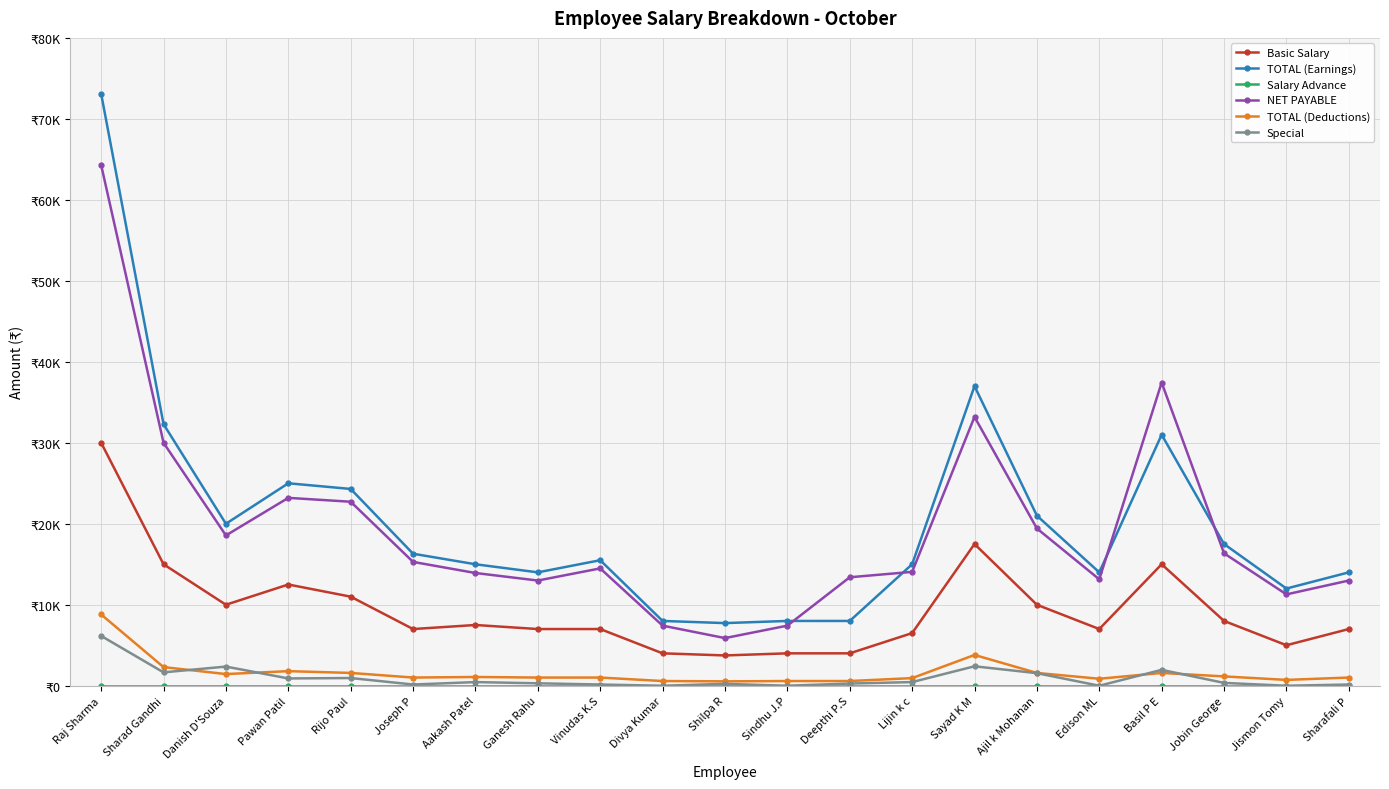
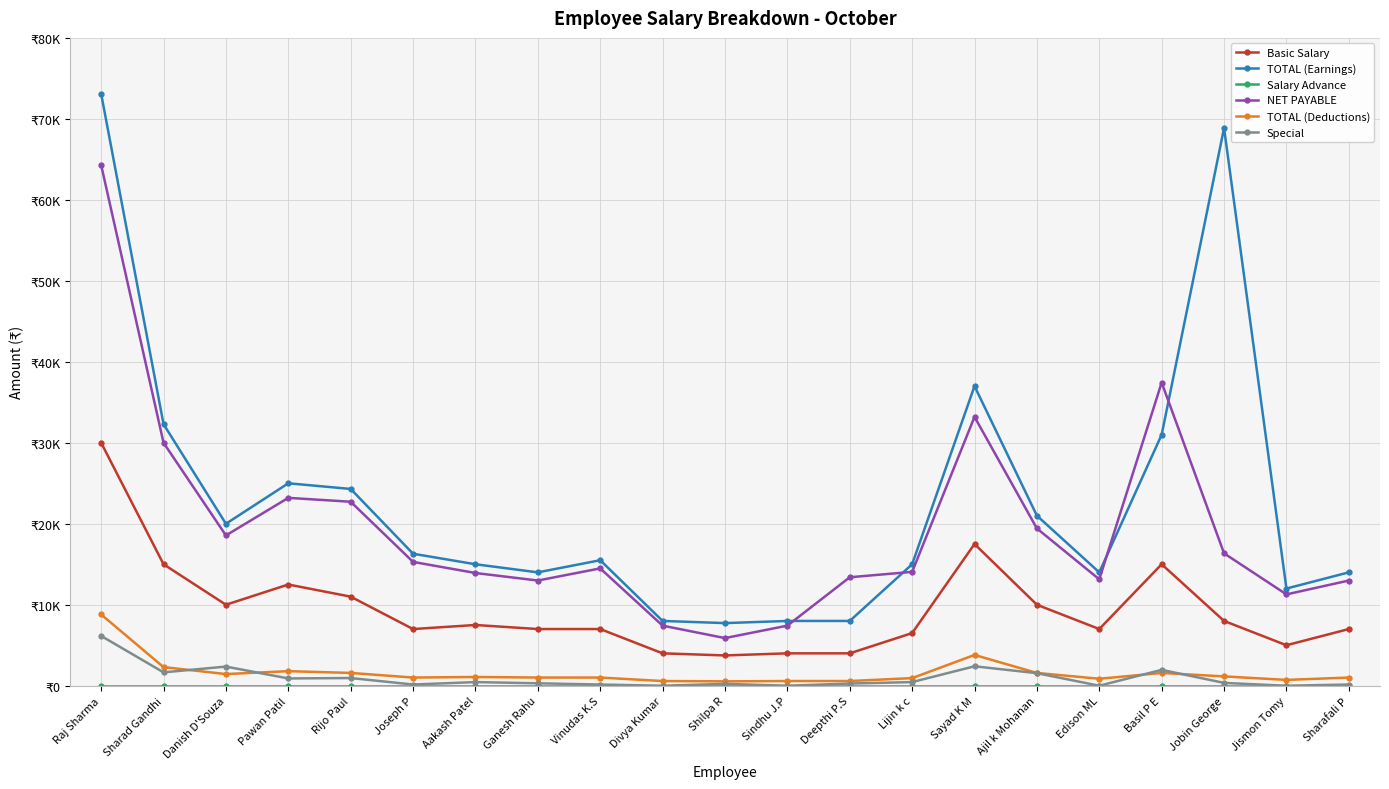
  {
    "Basic Salary": {
      "Raj Sharma": "₹30000",
      "Sharad Gandhi": "₹15000",
      "Danish D'Souza": "₹10000",
      "Pawan Patil": "₹13000",
      "Rijo Paul": "₹11000",
      "Joseph P": "₹7000",
      "Aakash Patel": "₹8000",
      "Ganesh Rahu": "₹7000",
      "Vinudas K.S": "₹7000",
      "Divya Kumar": "₹4000",
      "Shilpa R": "₹4000",
      "Sindhu J.P": "₹4000",
      "Deepthi P.S": "₹4000",
      "Lijin k c": "₹7000",
      "Sayad K M": "₹18000",
      "Ajil k Mohanan": "₹10000",
      "Edison ML": "₹7000",
      "Basil P E": "₹15000",
      "Jobin George": "₹8000",
      "Jismon Tomy": "₹5000",
      "Sharafali P": "₹7000"
    },
    "TOTAL (Earnings)": {
      "Raj Sharma": "₹73000",
      "Sharad Gandhi": "₹32000",
      "Danish D'Souza": "₹20000",
      "Pawan Patil": "₹25000",
      "Rijo Paul": "₹24000",
      "Joseph P": "₹16000",
      "Aakash Patel": "₹15000",
      "Ganesh Rahu": "₹14000",
      "Vinudas K.S": "₹16000",
      "Divya Kumar": "₹8000",
      "Shilpa R": "₹8000",
      "Sindhu J.P": "₹8000",
      "Deepthi P.S": "₹8000",
      "Lijin k c": "₹15000",
      "Sayad K M": "₹37000",
      "Ajil k Mohanan": "₹21000",
      "Edison ML": "₹14000",
      "Basil P E": "₹31000",
-     "Jobin George": "₹18000",
+     "Jobin George": "₹69000",
      "Jismon Tomy": "₹12000",
      "Sharafali P": "₹14000"
    },
    "Salary Advance": {
      "Raj Sharma": "₹0",
      "Sharad Gandhi": "₹0",
      "Danish D'Souza": "₹0",
      "Pawan Patil": "₹0",
      "Rijo Paul": "₹0",
      "Aakash Patel": "₹0",
      "Lijin k c": "₹0",
      "Sayad K M": "₹0",
      "Ajil k Mohanan": "₹0",
      "Basil P E": "₹0",
      "Jobin George": "₹0"
    },
    "NET PAYABLE": {
      "Raj Sharma": "₹64000",
      "Sharad Gandhi": "₹30000",
      "Danish D'Souza": "₹19000",
      "Pawan Patil": "₹23000",
      "Rijo Paul": "₹23000",
      "Joseph P": "₹15000",
      "Aakash Patel": "₹14000",
      "Ganesh Rahu": "₹13000",
      "Vinudas K.S": "₹14000",
      "Divya Kumar": "₹7000",
      "Shilpa R": "₹6000",
      "Sindhu J.P": "₹7000",
      "Deepthi P.S": "₹13000",
      "Lijin k c": "₹14000",
      "Sayad K M": "₹33000",
      "Ajil k Mohanan": "₹19000",
      "Edison ML": "₹13000",
      "Basil P E": "₹37000",
      "Jobin George": "₹16000",
      "Jismon Tomy": "₹11000",
      "Sharafali P": "₹13000"
    },
    "TOTAL (Deductions)": {
      "Raj Sharma": "₹9000",
      "Sharad Gandhi": "₹2000",
      "Danish D'Souza": "₹1000",
      "Pawan Patil": "₹2000",
      "Rijo Paul": "₹2000",
      "Joseph P": "₹1000",
      "Aakash Patel": "₹1000",
      "Ganesh Rahu": "₹1000",
      "Vinudas K.S": "₹1000",
      "Divya Kumar": "₹1000",
      "Sindhu J.P": "₹1000",
      "Lijin k c": "₹1000",
      "Sayad K M": "₹4000",
      "Edison ML": "₹1000",
      "Basil P E": "₹2000",
      "Jobin George": "₹1000",
      "Jismon Tomy": "₹1000",
      "Sharafali P": "₹1000"
    },
    "Special": {
      "Raj Sharma": "₹6000",
      "Sharad Gandhi": "₹2000",
      "Danish D'Souza": "₹2000",
      "Pawan Patil": "₹1000",
      "Rijo Paul": "₹1000",
      "Aakash Patel": "₹0",
      "Lijin k c": "₹0",
      "Sayad K M": "₹2000",
      "Basil P E": "₹2000",
      "Jobin George": "₹0"
    }
  }
